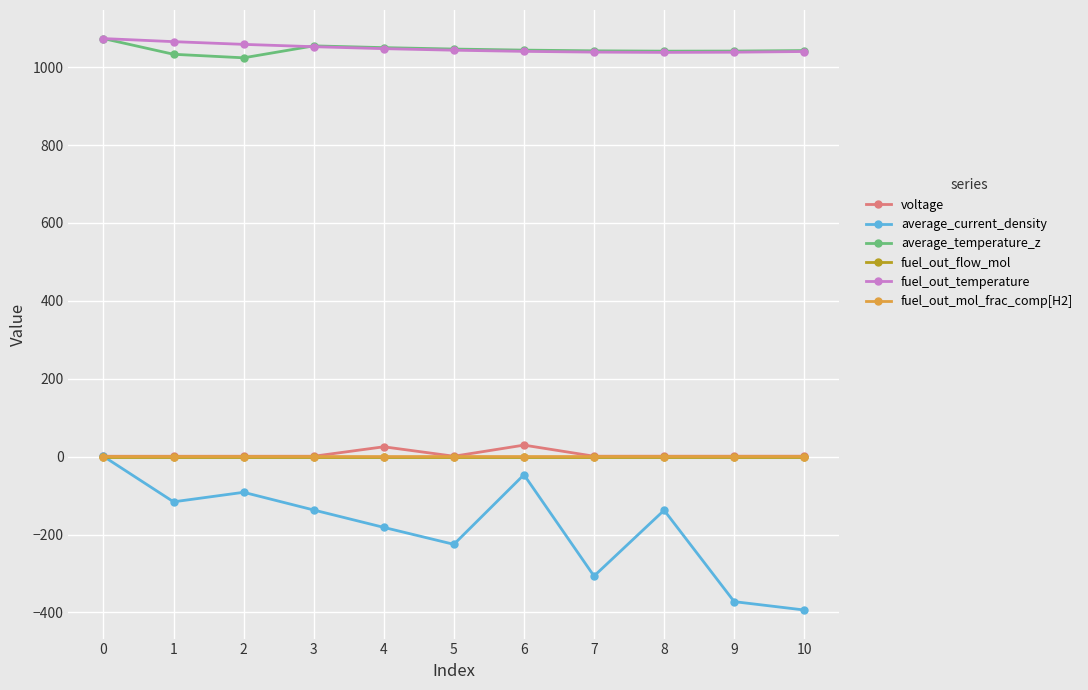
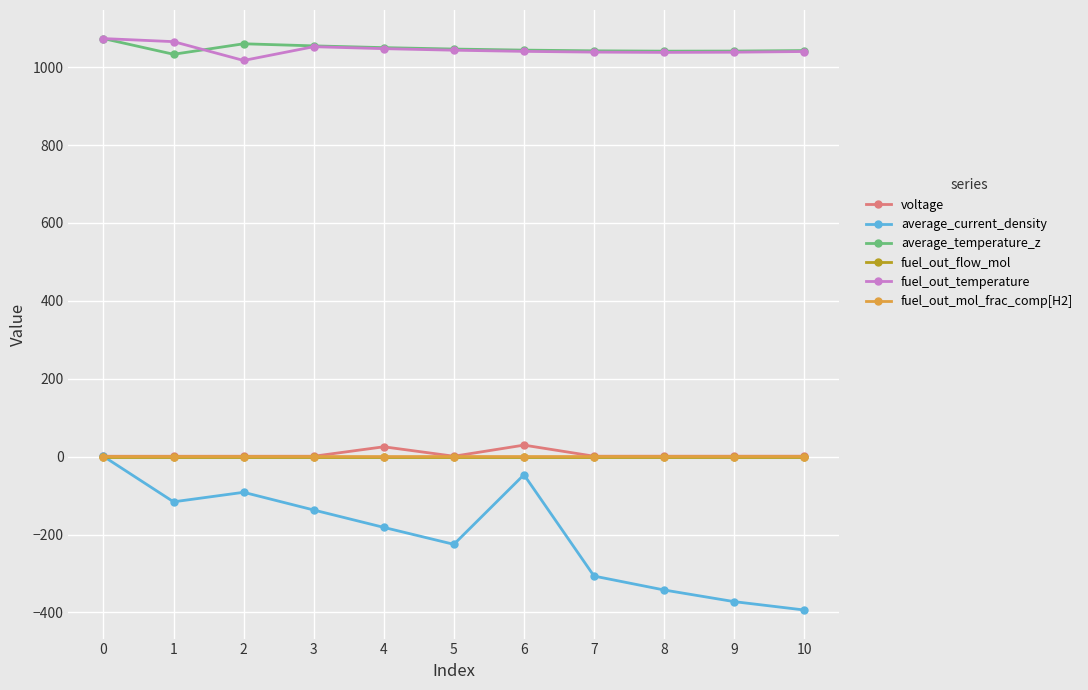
  {
    "voltage": {
      "4": 30,
      "6": 30
    },
    "average_current_density": {
      "1": -120,
      "2": -90,
      "3": -140,
      "4": -180,
      "5": -230,
      "6": -50,
      "7": -310,
-     "8": -140,
+     "8": -340,
      "9": -370,
      "10": -390
    },
    "average_temperature_z": {
      "1": 1030,
-     "2": 1020
+     "2": 1060
    },
    "fuel_out_temperature": {
      "1": 1070,
-     "2": 1060
+     "2": 1020
    }
  }
